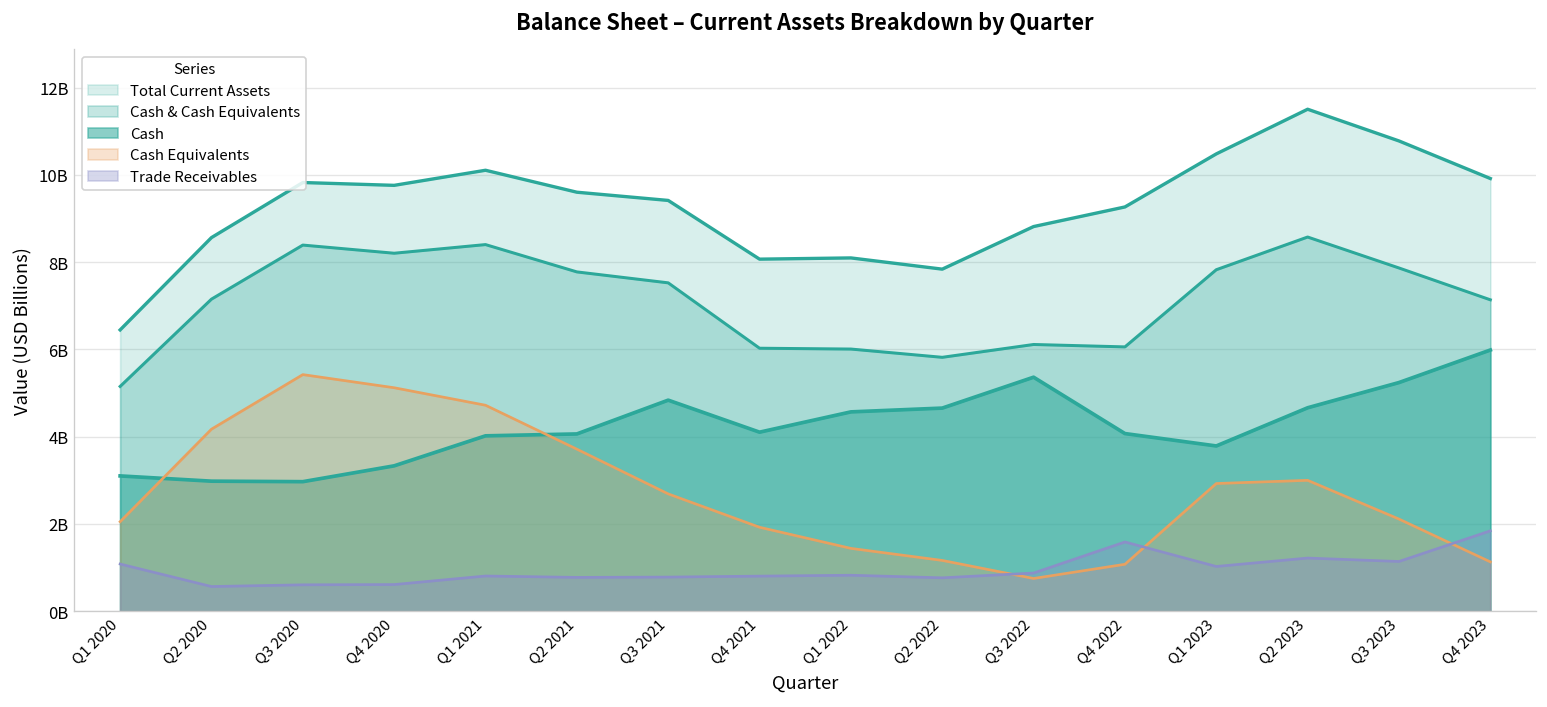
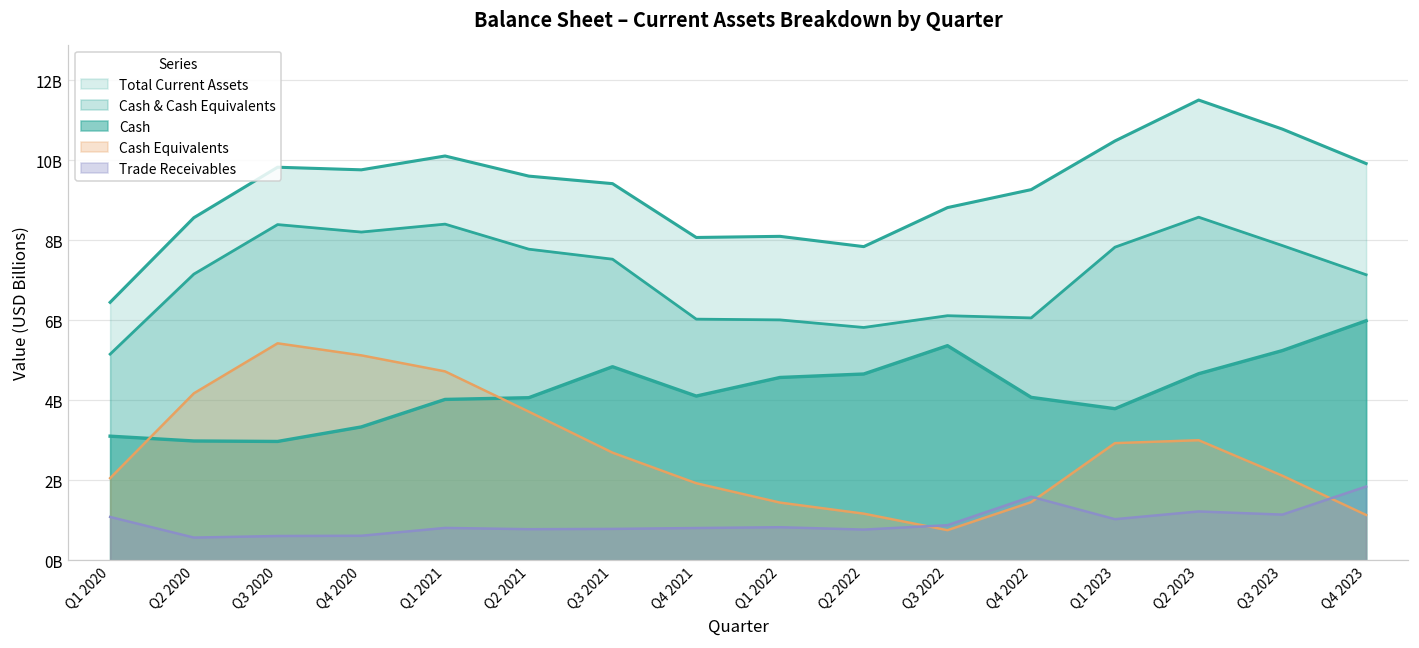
  {
    "Cash Equivalents": {
      "Q1 2020": 2100000000,
      "Q2 2020": 4200000000,
      "Q3 2020": 5400000000,
      "Q4 2020": 5100000000,
      "Q1 2021": 4700000000,
      "Q2 2021": 3700000000,
      "Q3 2021": 2700000000,
      "Q4 2021": 1900000000,
      "Q1 2022": 1400000000,
      "Q2 2022": 1200000000,
      "Q3 2022": 800000000,
-     "Q4 2022": 1100000000,
+     "Q4 2022": 1500000000,
      "Q1 2023": 2900000000,
      "Q2 2023": 3000000000,
      "Q3 2023": 2100000000,
      "Q4 2023": 1100000000
    }
  }
